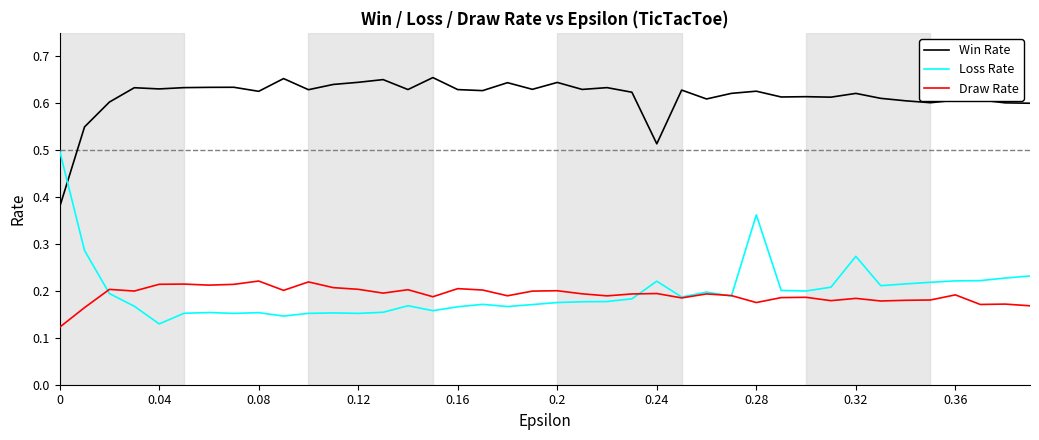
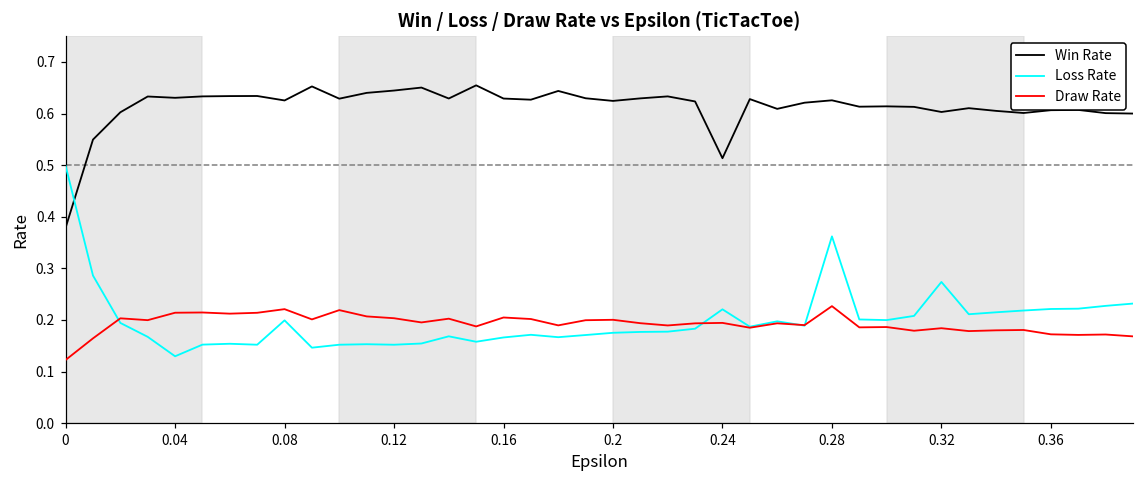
  {
    "Win Rate": {
      "0": 0.38,
      "0.04": 0.63,
      "0.08": 0.63,
      "0.12": 0.64,
      "0.16": 0.63,
-     "0.2": 0.64,
+     "0.2": 0.62,
      "0.24": 0.51,
      "0.28": 0.63,
-     "0.32": 0.62
+     "0.32": 0.60
    },
    "Loss Rate": {
      "0": 0.50,
      "0.04": 0.13,
-     "0.08": 0.15,
+     "0.08": 0.20,
      "0.12": 0.15,
      "0.16": 0.17,
      "0.2": 0.18,
      "0.24": 0.22,
      "0.28": 0.36,
      "0.32": 0.27,
      "0.36": 0.22
    },
    "Draw Rate": {
      "0": 0.12,
      "0.04": 0.21,
      "0.08": 0.22,
      "0.12": 0.20,
      "0.16": 0.20,
      "0.2": 0.20,
      "0.24": 0.19,
-     "0.28": 0.18,
+     "0.28": 0.23,
      "0.32": 0.18,
-     "0.36": 0.19
+     "0.36": 0.17
    }
  }
